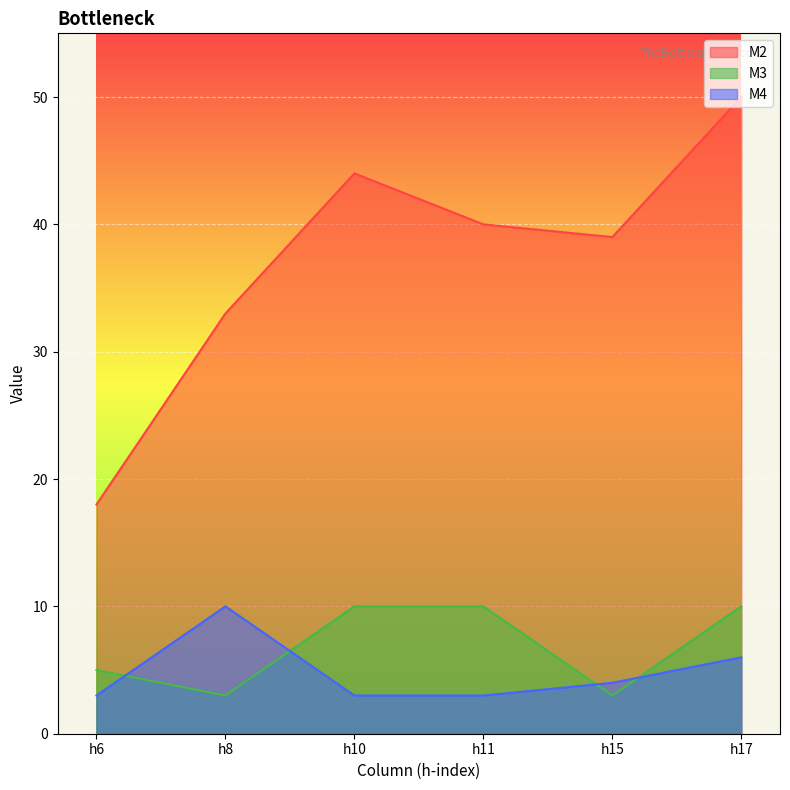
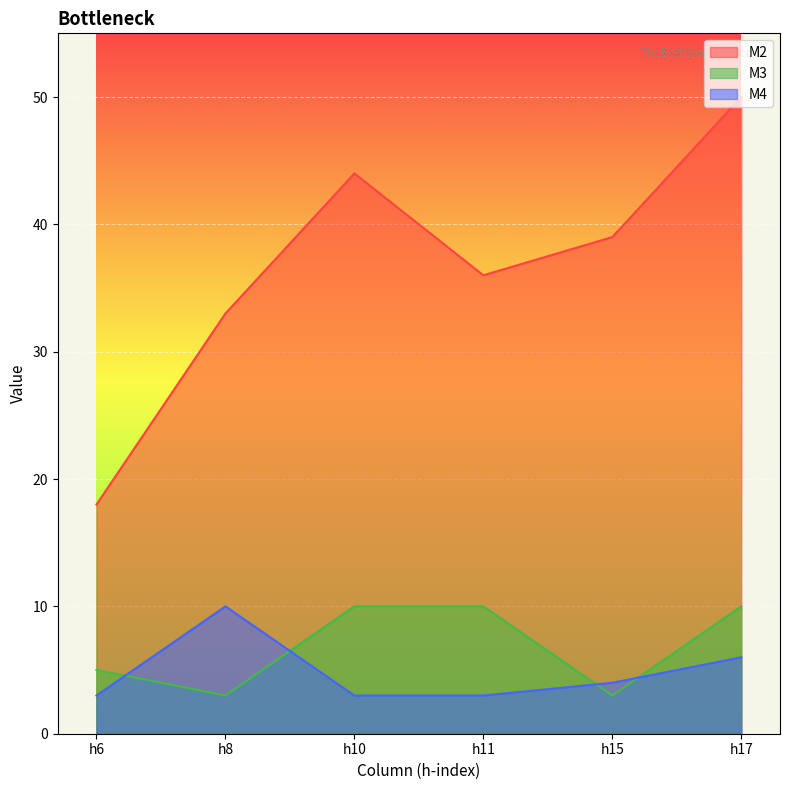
  {
    "M2": {
      "h6": 18,
      "h8": 33,
      "h10": 44,
-     "h11": 40,
+     "h11": 36,
      "h15": 39
    },
    "M3": {
      "h6": 5,
      "h8": 3,
      "h10": 10,
      "h11": 10,
      "h15": 3,
      "h17": 10
    },
    "M4": {
      "h6": 3,
      "h8": 10,
      "h10": 3,
      "h11": 3,
      "h15": 4,
      "h17": 6
    }
  }
